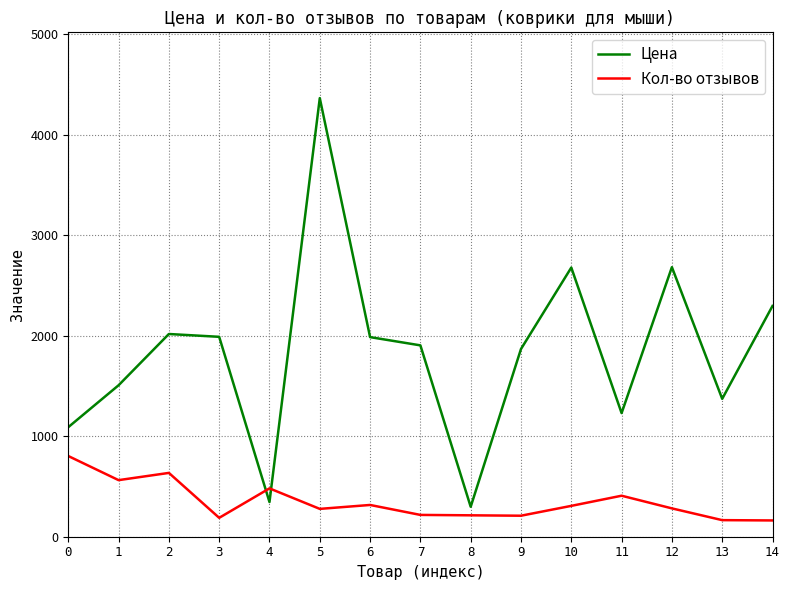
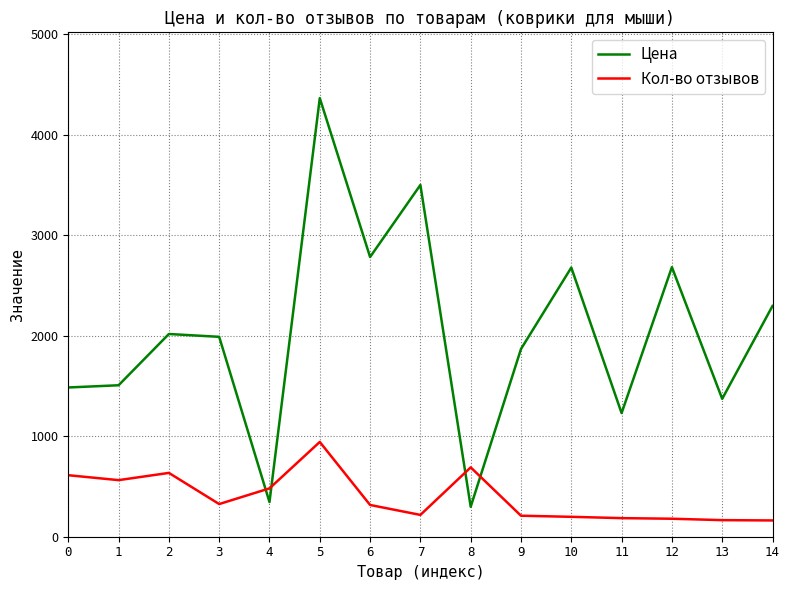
  {
    "Цена": {
-     "0": 1090,
+     "0": 1490,
      "1": 1510,
      "2": 2020,
      "3": 1990,
      "4": 350,
      "5": 4360,
-     "6": 1990,
-     "7": 1900,
+     "6": 2780,
+     "7": 3500,
      "8": 300,
      "9": 1870,
      "10": 2680,
      "11": 1230,
      "12": 2680,
      "13": 1370,
      "14": 2300
    },
    "Кол-во отзывов": {
-     "0": 800,
+     "0": 610,
      "1": 560,
      "2": 640,
-     "3": 190,
+     "3": 330,
      "4": 480,
-     "5": 280,
+     "5": 940,
      "6": 320,
      "7": 220,
-     "8": 210,
+     "8": 690,
      "9": 210,
-     "10": 310,
-     "11": 410,
-     "12": 280,
+     "10": 200,
+     "11": 190,
+     "12": 180,
      "13": 170,
      "14": 160
    }
  }
